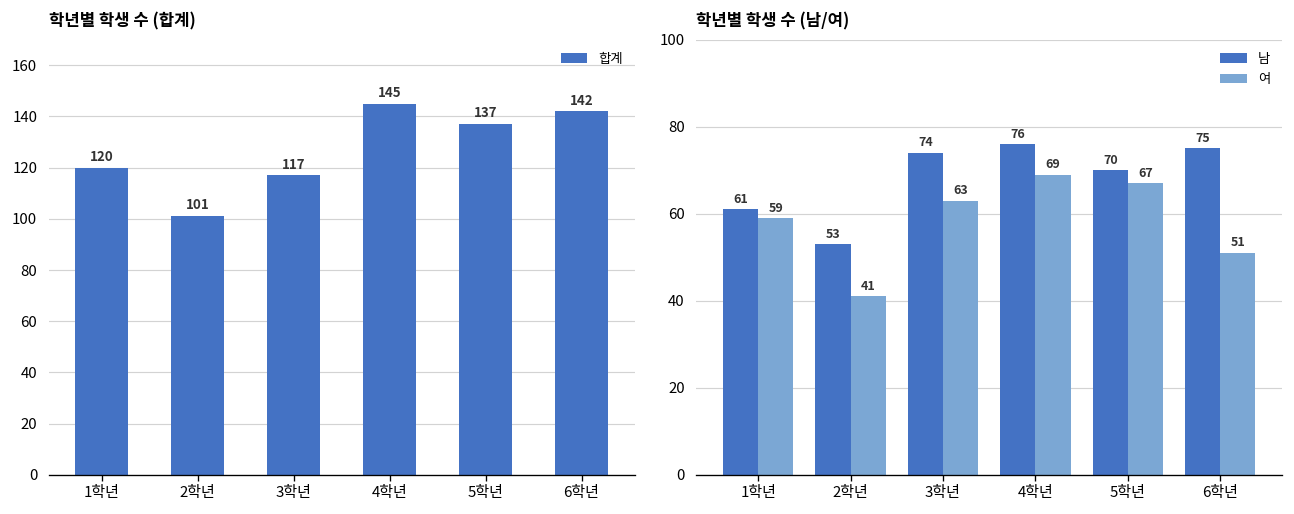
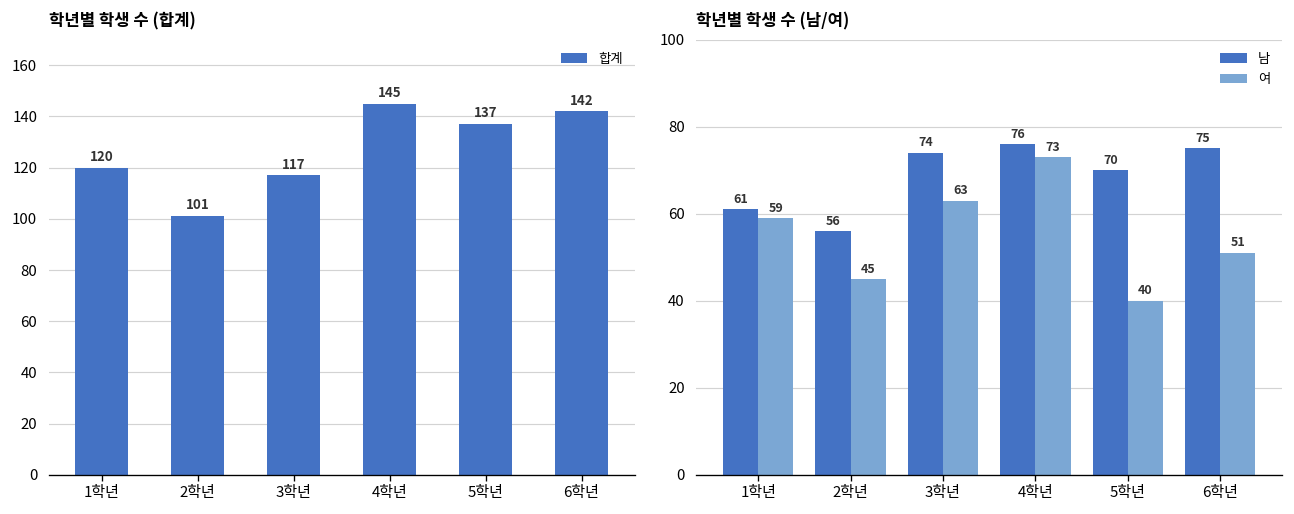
  {
    "학년별 학생 수 (합계)": {
      "1학년": 120,
      "2학년": 101,
      "3학년": 117,
      "4학년": 145,
      "5학년": 137,
      "6학년": 142
    },
    "학년별 학생 수 (남/여)": {
      "남": {
        "1학년": 61,
-       "2학년": 53,
+       "2학년": 56,
        "3학년": 74,
        "4학년": 76,
        "5학년": 70,
        "6학년": 75
      },
      "여": {
        "1학년": 59,
-       "2학년": 41,
+       "2학년": 45,
        "3학년": 63,
-       "4학년": 69,
-       "5학년": 67,
+       "4학년": 73,
+       "5학년": 40,
        "6학년": 51
      }
    }
  }
